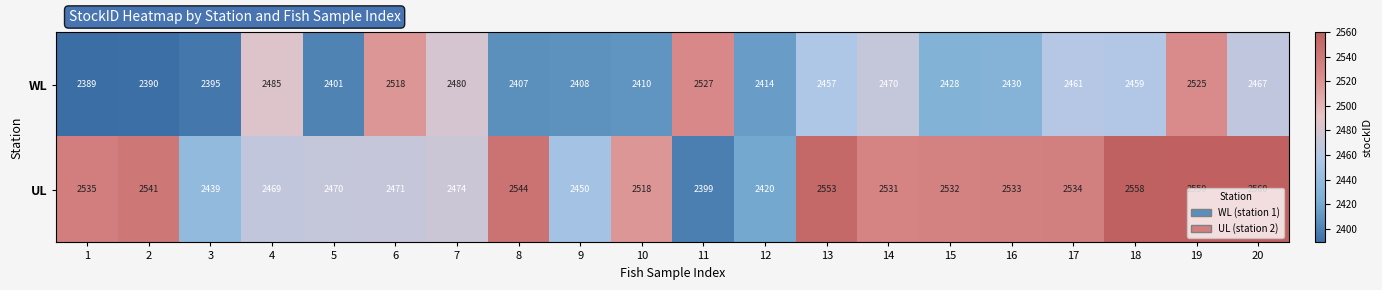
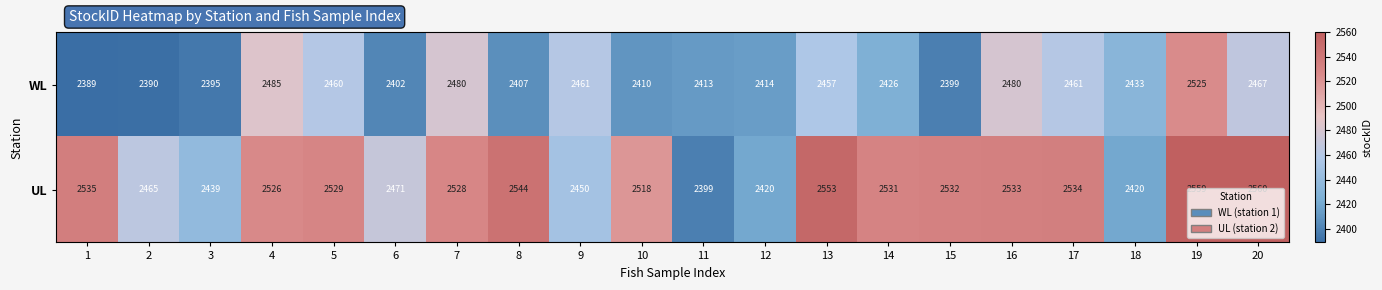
  {
    "WL": {
      "1": 2389,
      "2": 2390,
      "3": 2395,
      "4": 2485,
-     "5": 2401,
-     "6": 2518,
+     "5": 2460,
+     "6": 2402,
      "7": 2480,
      "8": 2407,
-     "9": 2408,
+     "9": 2461,
      "10": 2410,
-     "11": 2527,
+     "11": 2413,
      "12": 2414,
      "13": 2457,
-     "14": 2470,
-     "15": 2428,
-     "16": 2430,
+     "14": 2426,
+     "15": 2399,
+     "16": 2480,
      "17": 2461,
-     "18": 2459,
+     "18": 2433,
      "19": 2525,
      "20": 2467
    },
    "UL": {
      "1": 2535,
-     "2": 2541,
+     "2": 2465,
      "3": 2439,
-     "4": 2469,
-     "5": 2470,
+     "4": 2526,
+     "5": 2529,
      "6": 2471,
-     "7": 2474,
+     "7": 2528,
      "8": 2544,
      "9": 2450,
      "10": 2518,
      "11": 2399,
      "12": 2420,
      "13": 2553,
      "14": 2531,
      "15": 2532,
      "16": 2533,
      "17": 2534,
-     "18": 2558
+     "18": 2420
    }
  }
